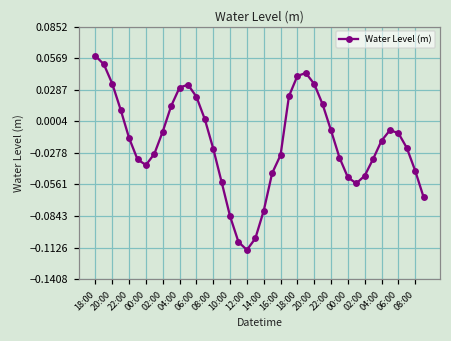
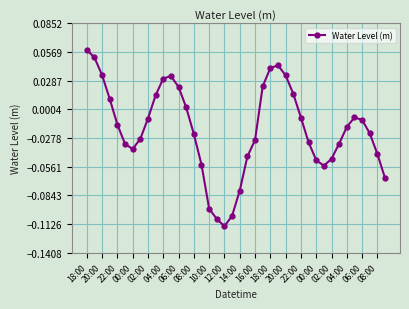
  {
-   "10:00": -0.085,
+   "10:00": -0.098,
    "12:00": -0.115,
    "14:00": -0.080,
    "16:00": -0.030
  }
